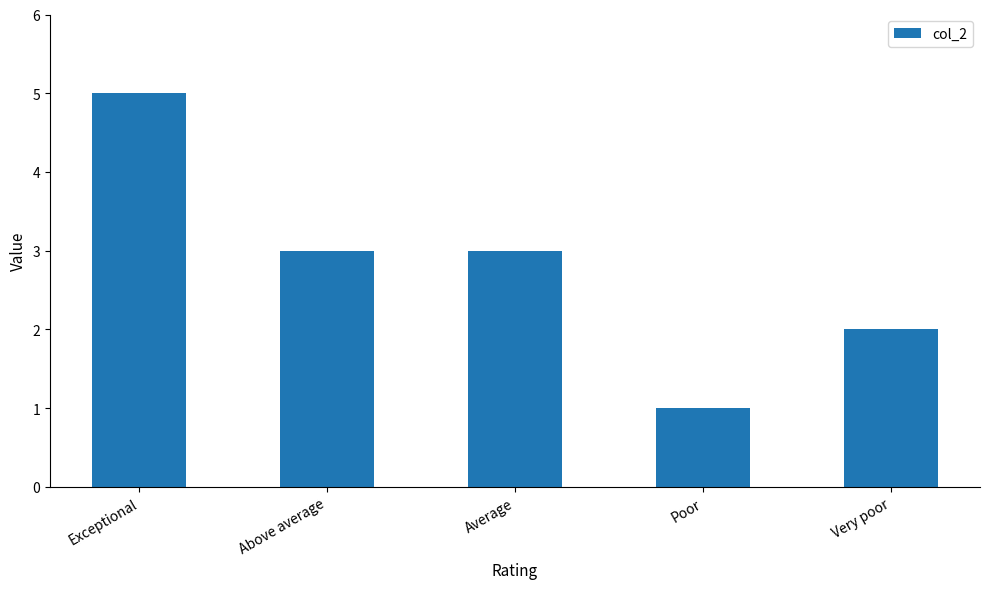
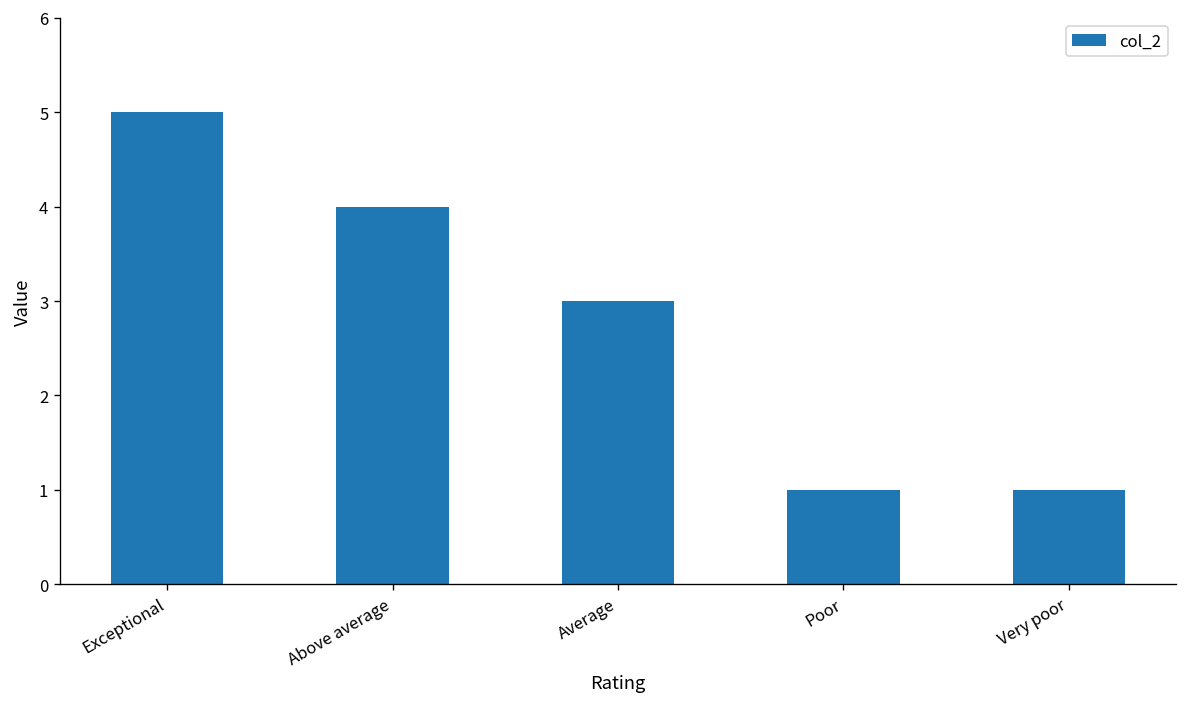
  {
    "Exceptional": 5,
-   "Above average": 3,
+   "Above average": 4,
    "Average": 3,
    "Poor": 1,
-   "Very poor": 2
+   "Very poor": 1
  }
